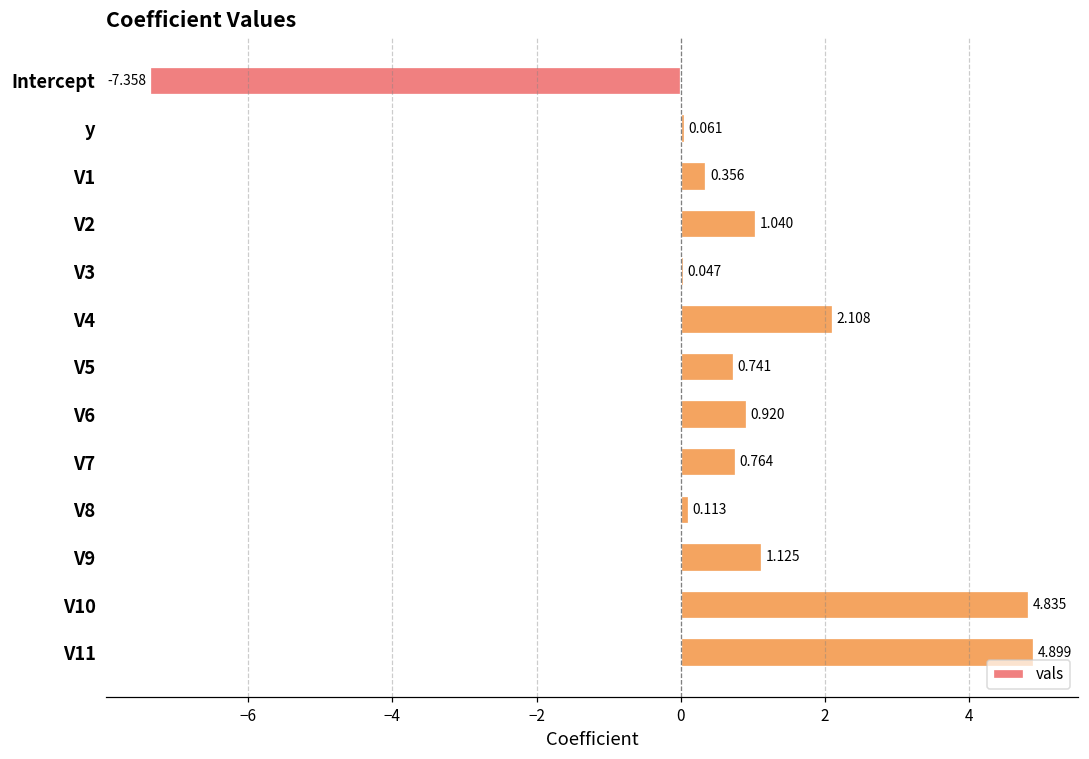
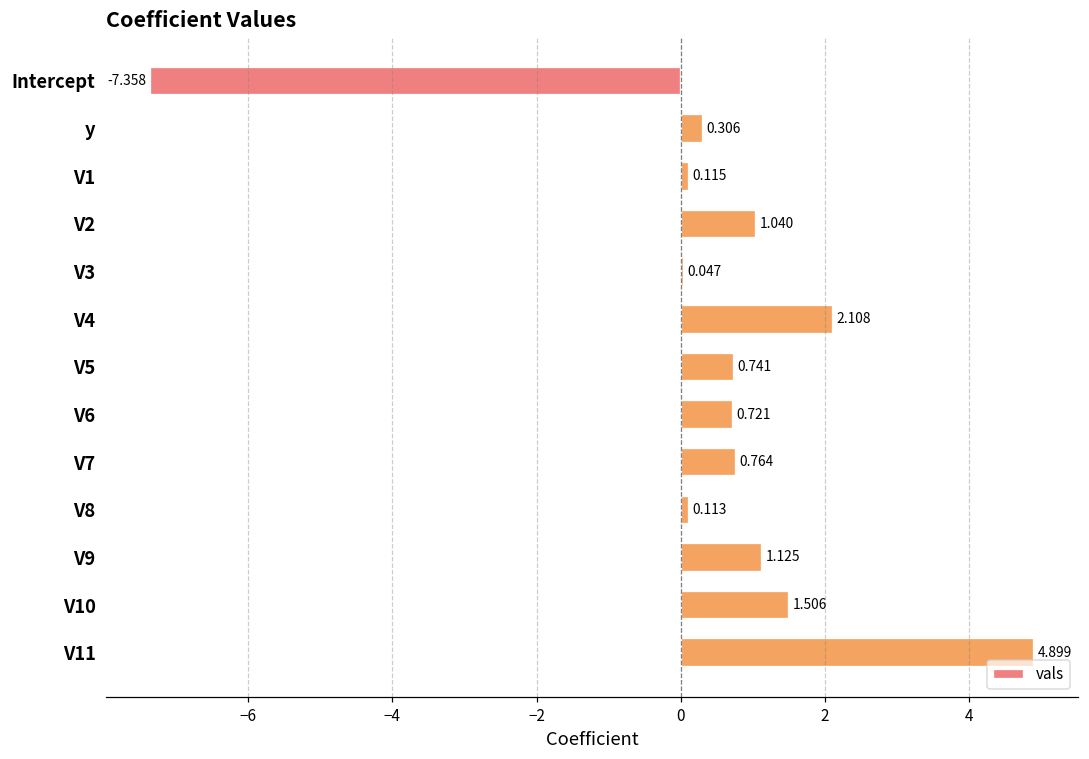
  {
    "Intercept": -7.358,
-   "y": 0.061,
-   "V1": 0.356,
+   "y": 0.306,
+   "V1": 0.115,
    "V2": 1.040,
    "V3": 0.047,
    "V4": 2.108,
    "V5": 0.741,
-   "V6": 0.920,
+   "V6": 0.721,
    "V7": 0.764,
    "V8": 0.113,
    "V9": 1.125,
-   "V10": 4.835,
+   "V10": 1.506,
    "V11": 4.899
  }
